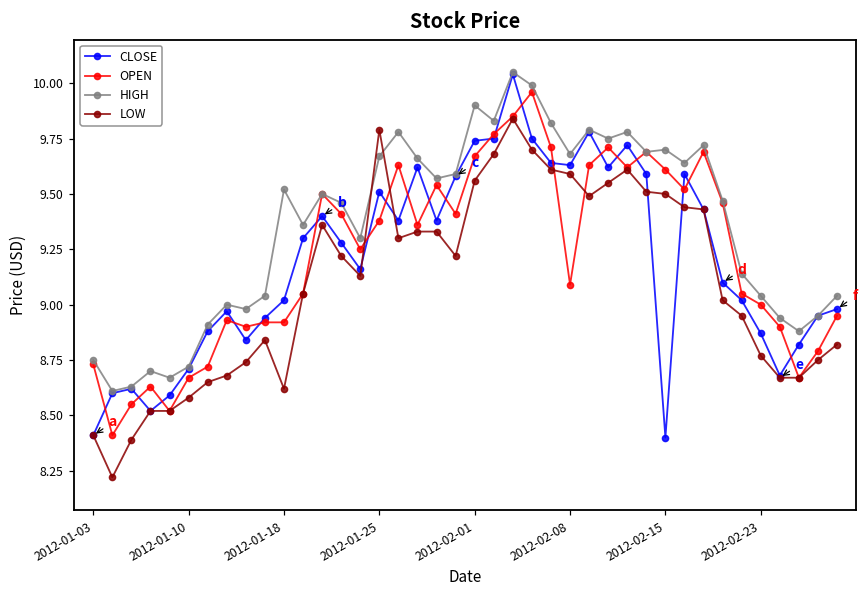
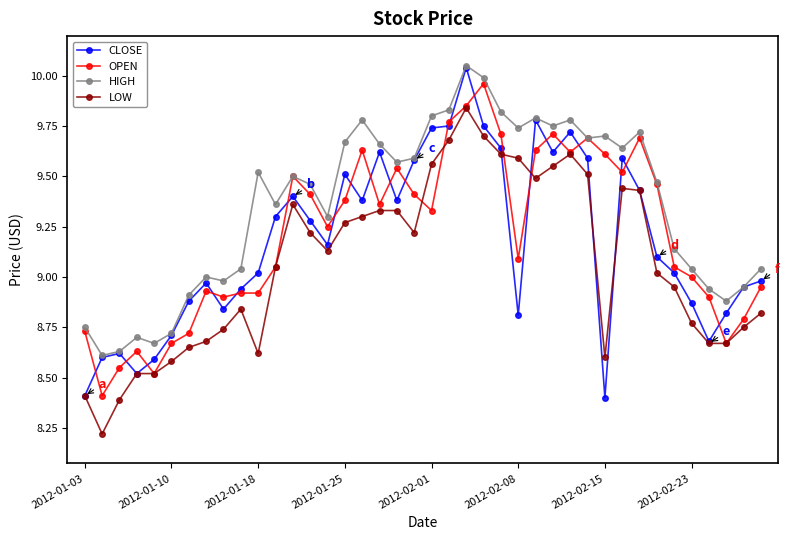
  {
    "CLOSE": {
      "2012-01-18": 9.02,
      "2012-01-25": 9.51,
      "2012-02-01": 9.74,
-     "2012-02-08": 9.63,
+     "2012-02-08": 8.81,
      "2012-02-15": 8.40,
      "2012-02-23": 8.87
    },
    "OPEN": {
      "2012-01-03": 8.73,
      "2012-01-10": 8.67,
      "2012-01-18": 8.92,
      "2012-01-25": 9.38,
-     "2012-02-01": 9.67,
+     "2012-02-01": 9.33,
      "2012-02-08": 9.09,
      "2012-02-15": 9.61,
      "2012-02-23": 9.00
    },
    "HIGH": {
      "2012-01-03": 8.75,
      "2012-01-18": 9.52,
      "2012-01-25": 9.67,
-     "2012-02-01": 9.9,
-     "2012-02-08": 9.68,
+     "2012-02-01": 9.8,
+     "2012-02-08": 9.74,
      "2012-02-15": 9.70,
      "2012-02-23": 9.04
    },
    "LOW": {
      "2012-01-10": 8.58,
      "2012-01-18": 8.62,
-     "2012-01-25": 9.79,
+     "2012-01-25": 9.27,
      "2012-02-01": 9.56,
      "2012-02-08": 9.59,
-     "2012-02-15": 9.5,
+     "2012-02-15": 8.6,
      "2012-02-23": 8.77
    }
  }
